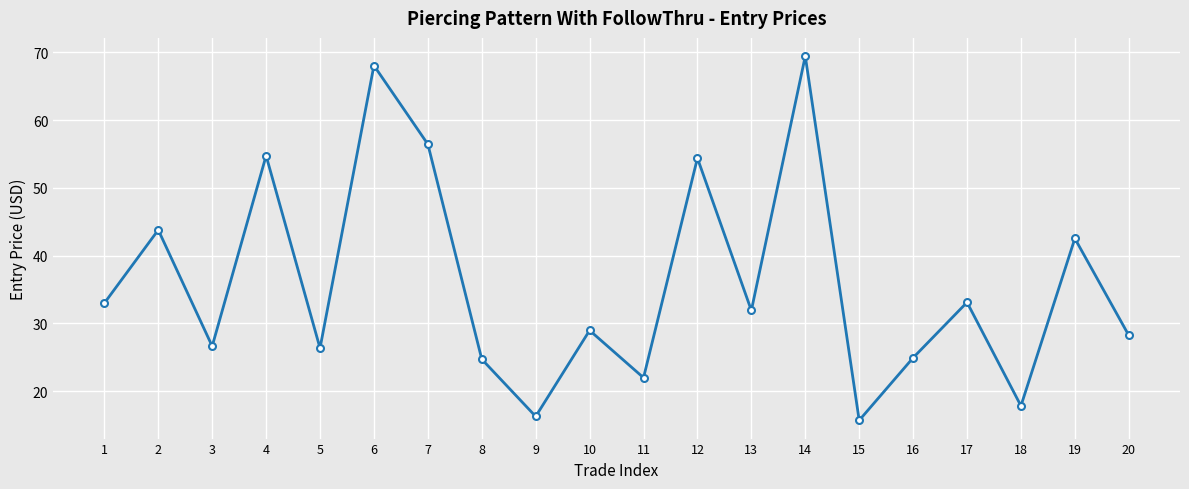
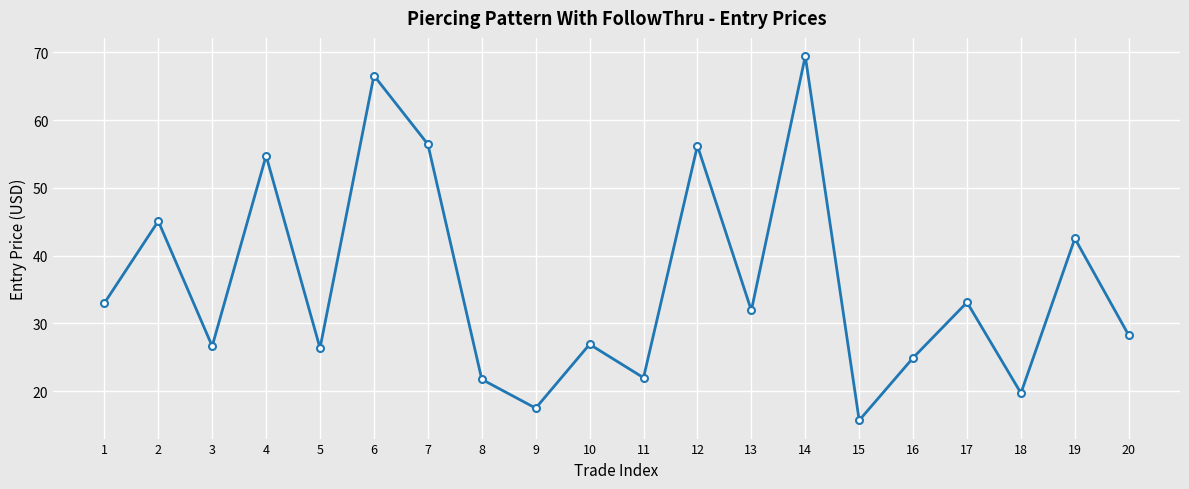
  {
    "1": 33,
-   "2": 44,
+   "2": 45,
    "3": 27,
    "4": 55,
    "5": 26,
-   "6": 68,
+   "6": 67,
    "7": 56,
-   "8": 25,
-   "9": 16,
-   "10": 29,
+   "8": 22,
+   "9": 18,
+   "10": 27,
    "11": 22,
-   "12": 54,
+   "12": 56,
    "13": 32,
    "14": 69,
    "15": 16,
    "16": 25,
    "17": 33,
-   "18": 18,
+   "18": 20,
    "19": 43,
    "20": 28
  }
